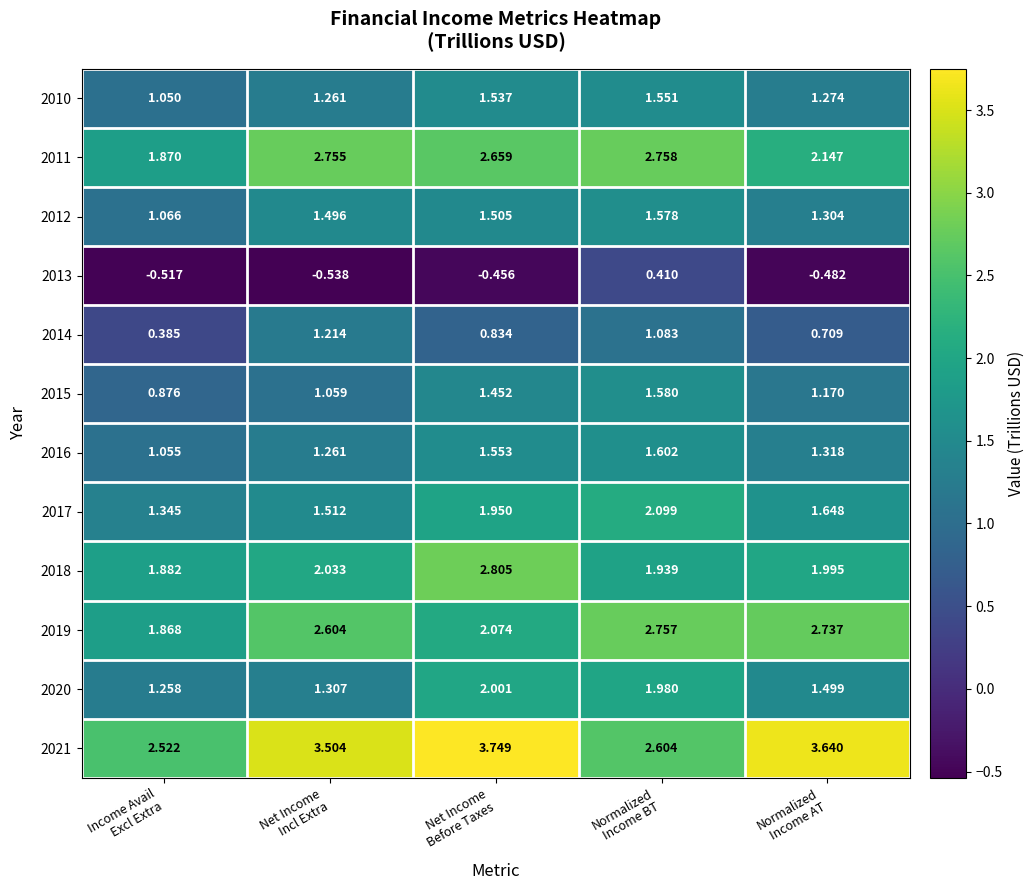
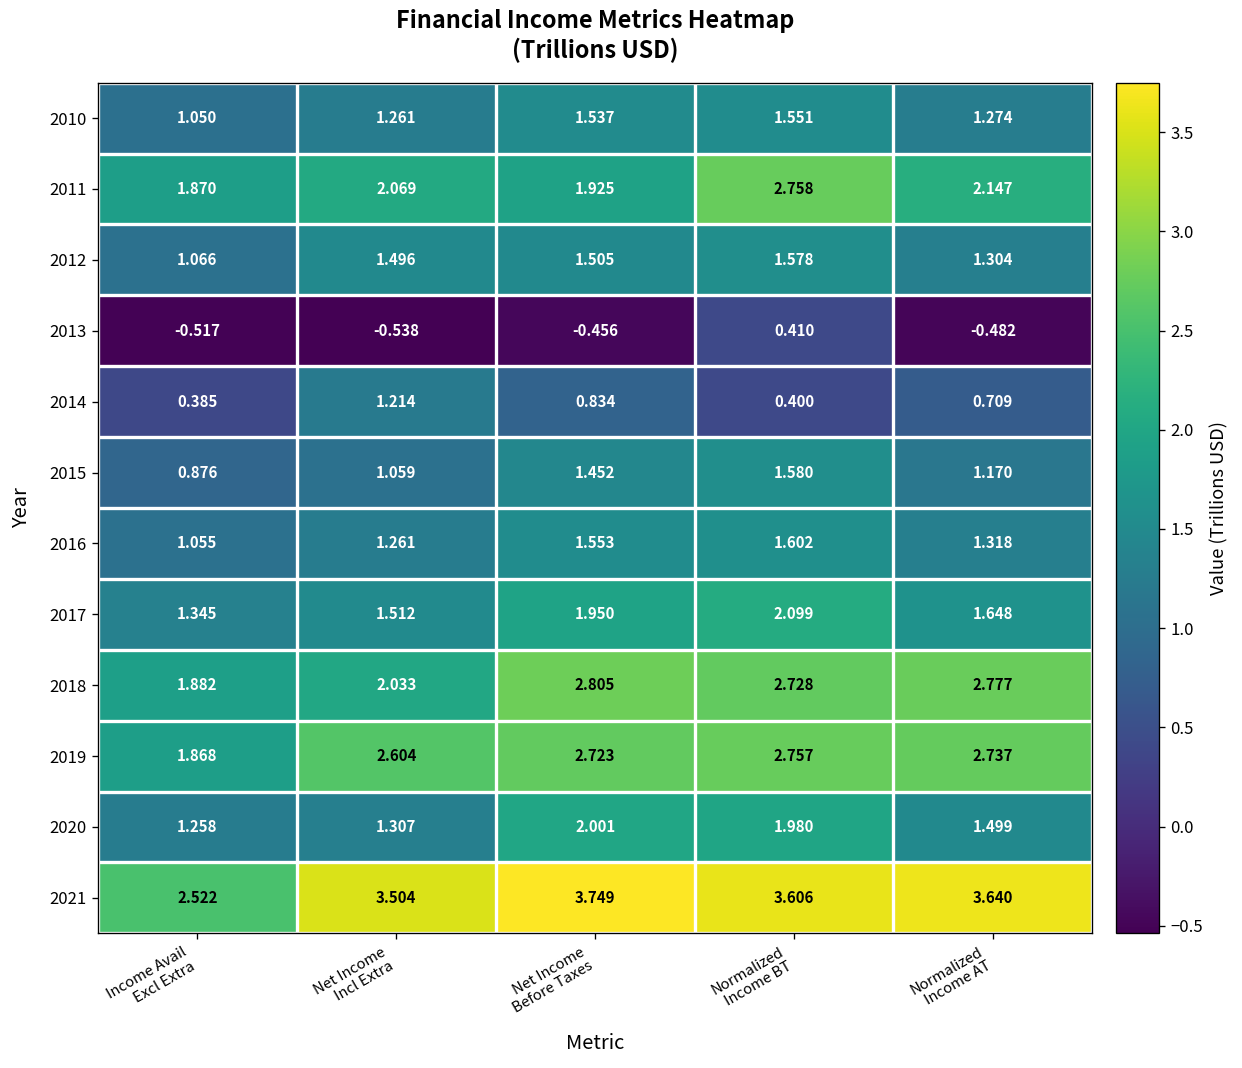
  {
    "2010": {
      "Income Avail Excl Extra": 1.050,
      "Net Income Incl Extra": 1.261,
      "Net Income Before Taxes": 1.537,
      "Normalized Income BT": 1.551,
      "Normalized Income AT": 1.274
    },
    "2011": {
      "Income Avail Excl Extra": 1.870,
-     "Net Income Incl Extra": 2.755,
-     "Net Income Before Taxes": 2.659,
+     "Net Income Incl Extra": 2.069,
+     "Net Income Before Taxes": 1.925,
      "Normalized Income BT": 2.758,
      "Normalized Income AT": 2.147
    },
    "2012": {
      "Income Avail Excl Extra": 1.066,
      "Net Income Incl Extra": 1.496,
      "Net Income Before Taxes": 1.505,
      "Normalized Income BT": 1.578,
      "Normalized Income AT": 1.304
    },
    "2013": {
      "Income Avail Excl Extra": -0.517,
      "Net Income Incl Extra": -0.538,
      "Net Income Before Taxes": -0.456,
      "Normalized Income BT": 0.410,
      "Normalized Income AT": -0.482
    },
    "2014": {
      "Income Avail Excl Extra": 0.385,
      "Net Income Incl Extra": 1.214,
      "Net Income Before Taxes": 0.834,
-     "Normalized Income BT": 1.083,
+     "Normalized Income BT": 0.400,
      "Normalized Income AT": 0.709
    },
    "2015": {
      "Income Avail Excl Extra": 0.876,
      "Net Income Incl Extra": 1.059,
      "Net Income Before Taxes": 1.452,
      "Normalized Income BT": 1.580,
      "Normalized Income AT": 1.170
    },
    "2016": {
      "Income Avail Excl Extra": 1.055,
      "Net Income Incl Extra": 1.261,
      "Net Income Before Taxes": 1.553,
      "Normalized Income BT": 1.602,
      "Normalized Income AT": 1.318
    },
    "2017": {
      "Income Avail Excl Extra": 1.345,
      "Net Income Incl Extra": 1.512,
      "Net Income Before Taxes": 1.950,
      "Normalized Income BT": 2.099,
      "Normalized Income AT": 1.648
    },
    "2018": {
      "Income Avail Excl Extra": 1.882,
      "Net Income Incl Extra": 2.033,
      "Net Income Before Taxes": 2.805,
-     "Normalized Income BT": 1.939,
-     "Normalized Income AT": 1.995
+     "Normalized Income BT": 2.728,
+     "Normalized Income AT": 2.777
    },
    "2019": {
      "Income Avail Excl Extra": 1.868,
      "Net Income Incl Extra": 2.604,
-     "Net Income Before Taxes": 2.074,
+     "Net Income Before Taxes": 2.723,
      "Normalized Income BT": 2.757,
      "Normalized Income AT": 2.737
    },
    "2020": {
      "Income Avail Excl Extra": 1.258,
      "Net Income Incl Extra": 1.307,
      "Net Income Before Taxes": 2.001,
      "Normalized Income BT": 1.980,
      "Normalized Income AT": 1.499
    },
    "2021": {
      "Income Avail Excl Extra": 2.522,
      "Net Income Incl Extra": 3.504,
      "Net Income Before Taxes": 3.749,
-     "Normalized Income BT": 2.604,
+     "Normalized Income BT": 3.606,
      "Normalized Income AT": 3.640
    }
  }
